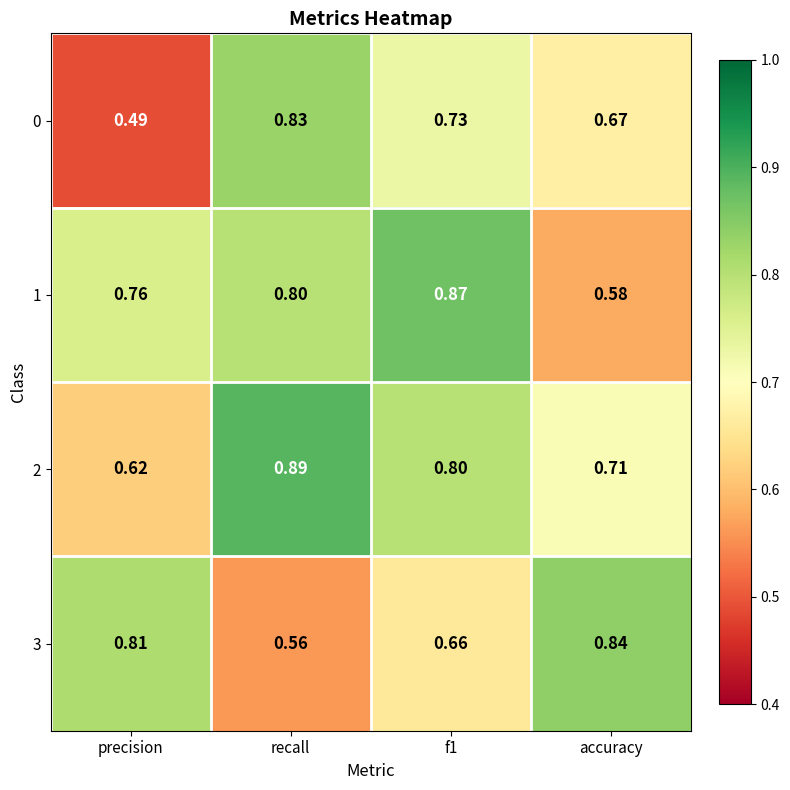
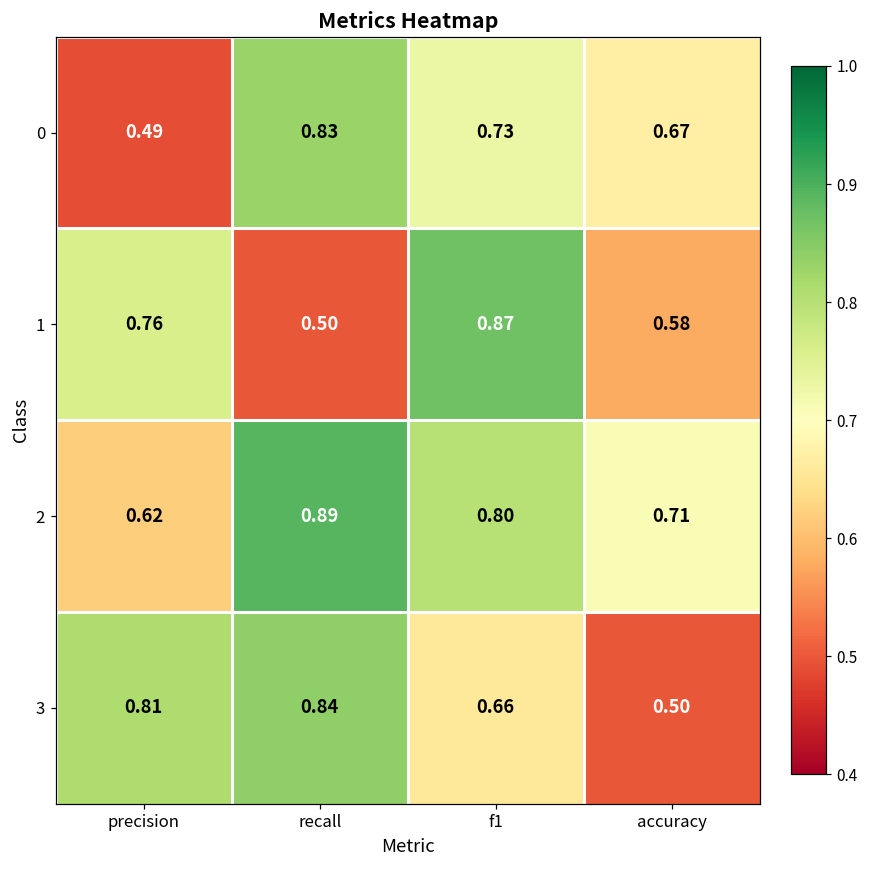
  {
    "0": {
      "precision": 0.49,
      "recall": 0.83,
      "f1": 0.73,
      "accuracy": 0.67
    },
    "1": {
      "precision": 0.76,
-     "recall": 0.80,
+     "recall": 0.50,
      "f1": 0.87,
      "accuracy": 0.58
    },
    "2": {
      "precision": 0.62,
      "recall": 0.89,
      "f1": 0.80,
      "accuracy": 0.71
    },
    "3": {
      "precision": 0.81,
-     "recall": 0.56,
+     "recall": 0.84,
      "f1": 0.66,
-     "accuracy": 0.84
+     "accuracy": 0.50
    }
  }
